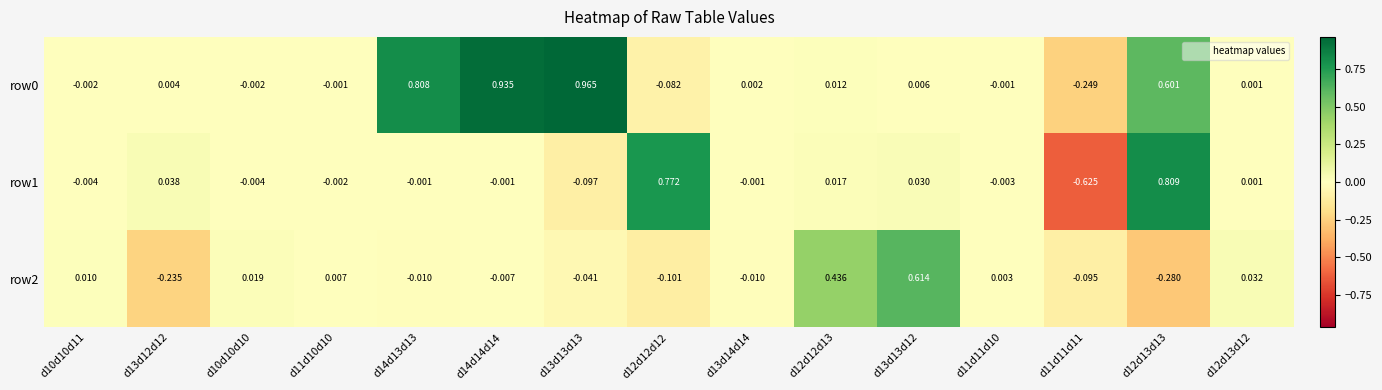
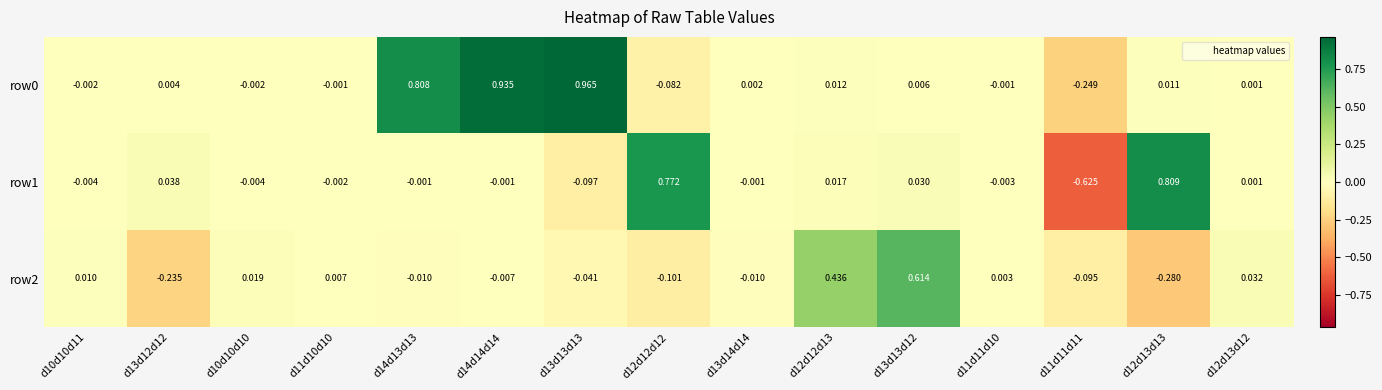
  {
    "row0": {
      "d10d10d11": -0.002,
      "d13d12d12": 0.004,
      "d10d10d10": -0.002,
      "d11d10d10": -0.001,
      "d14d13d13": 0.808,
      "d14d14d14": 0.935,
      "d13d13d13": 0.965,
      "d12d12d12": -0.082,
      "d13d14d14": 0.002,
      "d12d12d13": 0.012,
      "d13d13d12": 0.006,
      "d11d11d10": -0.001,
      "d11d11d11": -0.249,
-     "d12d13d13": 0.601,
+     "d12d13d13": 0.011,
      "d12d13d12": 0.001
    },
    "row1": {
      "d10d10d11": -0.004,
      "d13d12d12": 0.038,
      "d10d10d10": -0.004,
      "d11d10d10": -0.002,
      "d14d13d13": -0.001,
      "d14d14d14": -0.001,
      "d13d13d13": -0.097,
      "d12d12d12": 0.772,
      "d13d14d14": -0.001,
      "d12d12d13": 0.017,
      "d13d13d12": 0.030,
      "d11d11d10": -0.003,
      "d11d11d11": -0.625,
      "d12d13d13": 0.809,
      "d12d13d12": 0.001
    },
    "row2": {
      "d10d10d11": 0.010,
      "d13d12d12": -0.235,
      "d10d10d10": 0.019,
      "d11d10d10": 0.007,
      "d14d13d13": -0.010,
      "d14d14d14": -0.007,
      "d13d13d13": -0.041,
      "d12d12d12": -0.101,
      "d13d14d14": -0.010,
      "d12d12d13": 0.436,
      "d13d13d12": 0.614,
      "d11d11d10": 0.003,
      "d11d11d11": -0.095,
      "d12d13d13": -0.280,
      "d12d13d12": 0.032
    }
  }
